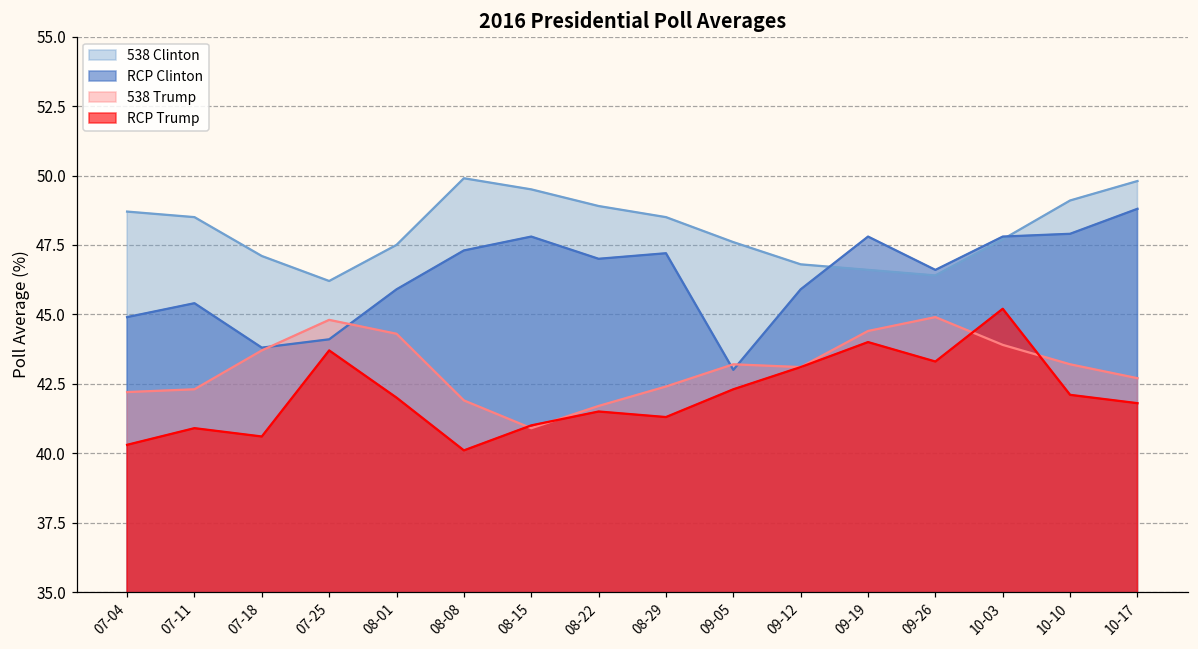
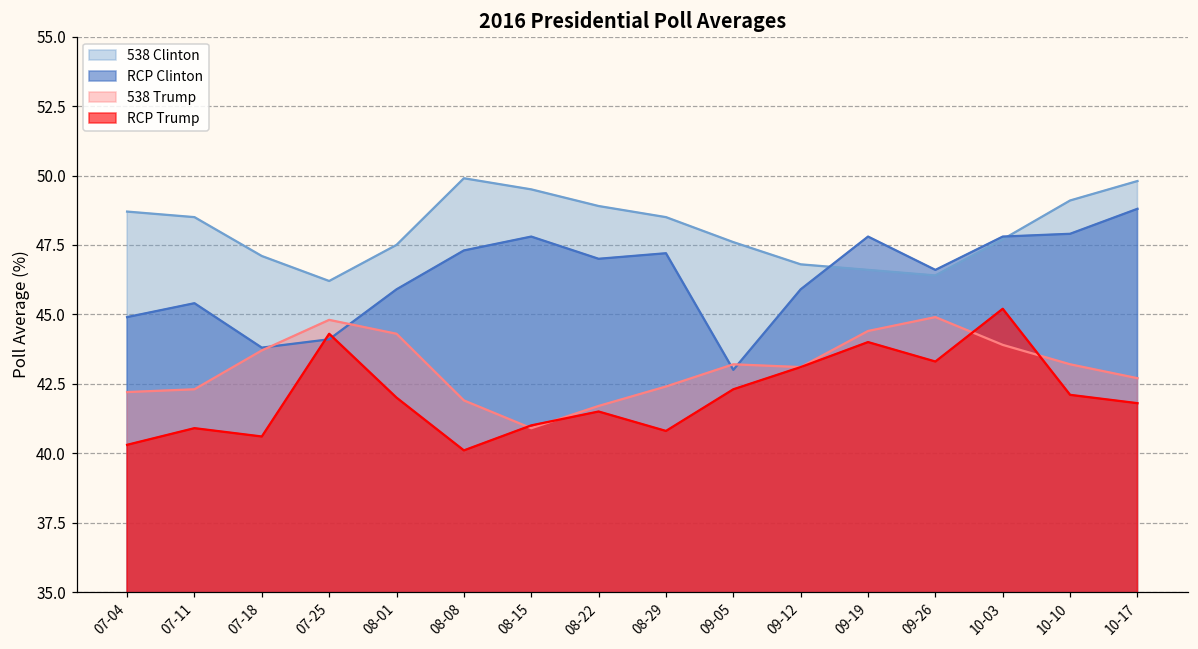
  {
    "538 Clinton": {
      "07-04": 48.7,
      "07-11": 48.5,
      "07-18": 47.1,
      "07-25": 46.2,
      "08-01": 47.5,
      "08-08": 49.9,
      "08-15": 49.5,
      "08-22": 48.9,
      "08-29": 48.5,
      "09-05": 47.6,
      "09-12": 46.8,
      "09-19": 46.6,
      "09-26": 46.4,
      "10-10": 49.1,
      "10-17": 49.8
    },
    "RCP Clinton": {
      "07-04": 44.9,
      "07-11": 45.4,
      "07-25": 44.1,
      "08-01": 45.9,
      "08-08": 47.3,
      "08-15": 47.8,
      "08-22": 47.0,
      "08-29": 47.2,
      "09-05": 43.0,
      "09-12": 45.9,
      "09-19": 47.8,
      "09-26": 46.6,
      "10-10": 47.9,
      "10-17": 48.8
    },
    "538 Trump": {
      "07-04": 42.2,
      "07-11": 42.3,
      "07-25": 44.8,
      "08-01": 44.3,
      "08-08": 41.9,
      "08-15": 40.9,
      "08-22": 41.7,
      "08-29": 42.4,
      "09-05": 43.2,
      "09-19": 44.4,
      "09-26": 44.9,
      "10-03": 43.9,
      "10-10": 43.2,
      "10-17": 42.7
    },
    "RCP Trump": {
      "07-04": 40.3,
      "07-11": 40.9,
      "07-18": 40.6,
-     "07-25": 43.7,
+     "07-25": 44.3,
      "08-01": 42.0,
      "08-08": 40.1,
      "08-15": 41.0,
      "08-22": 41.5,
-     "08-29": 41.3,
+     "08-29": 40.8,
      "09-05": 42.3,
      "09-19": 44.0,
      "09-26": 43.3,
      "10-03": 45.2,
      "10-10": 42.1,
      "10-17": 41.8
    }
  }
